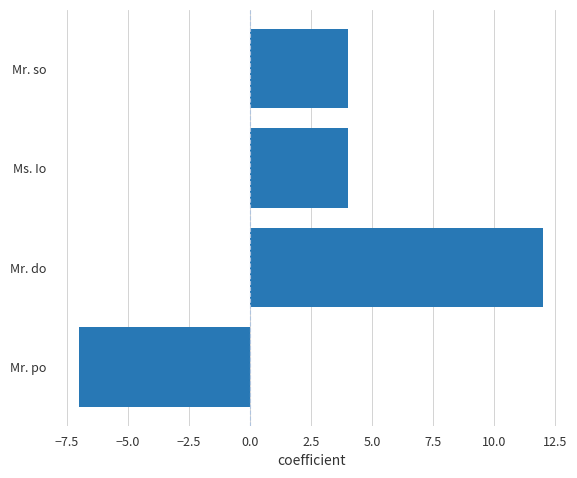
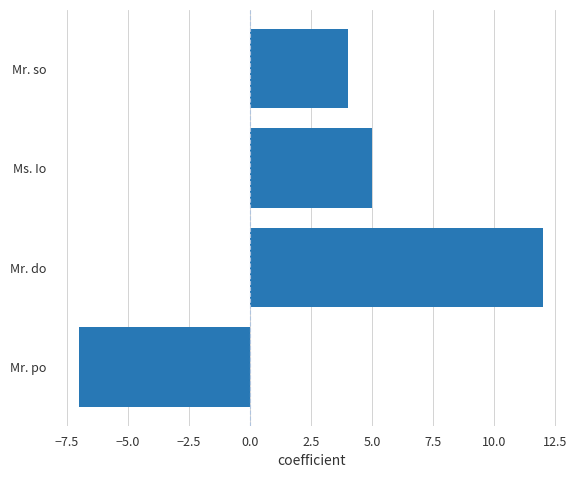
  {
    "Mr. so": 4.0,
-   "Ms. Io": 4.0,
+   "Ms. Io": 5.0,
    "Mr. do": 12.0,
    "Mr. po": -7.0
  }
